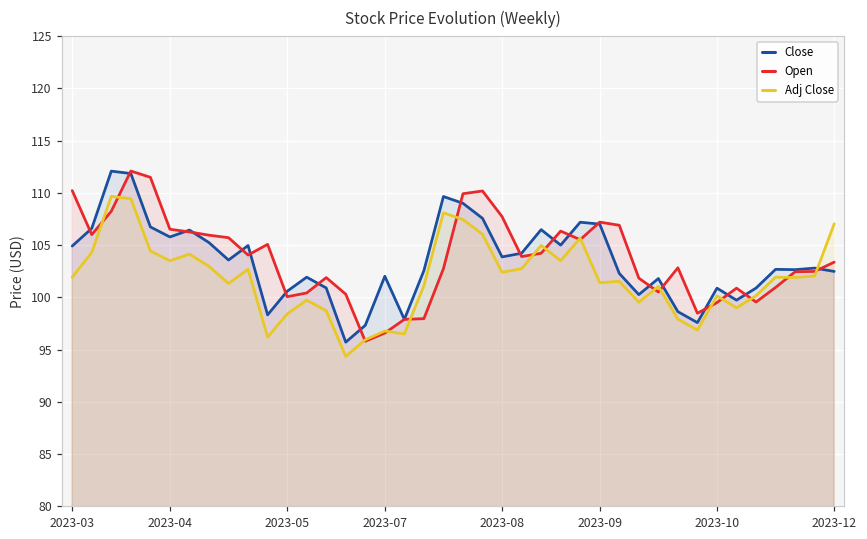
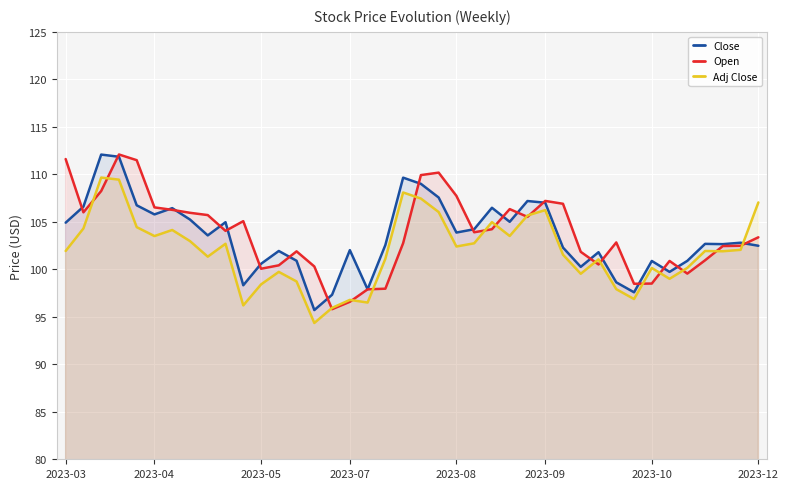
  {
    "Close": {
      "2023-03": 105,
      "2023-04": 106,
      "2023-05": 101,
      "2023-07": 102,
      "2023-08": 104,
      "2023-10": 101,
      "2023-12": 102
    },
    "Open": {
-     "2023-03": 110,
+     "2023-03": 112,
      "2023-04": 107,
      "2023-05": 100,
      "2023-08": 108,
-     "2023-10": 100,
+     "2023-10": 99,
      "2023-12": 103
    },
    "Adj Close": {
      "2023-03": 102,
      "2023-04": 104,
      "2023-05": 98,
      "2023-08": 102,
-     "2023-09": 101,
+     "2023-09": 106,
      "2023-10": 100,
      "2023-12": 107
    }
  }
